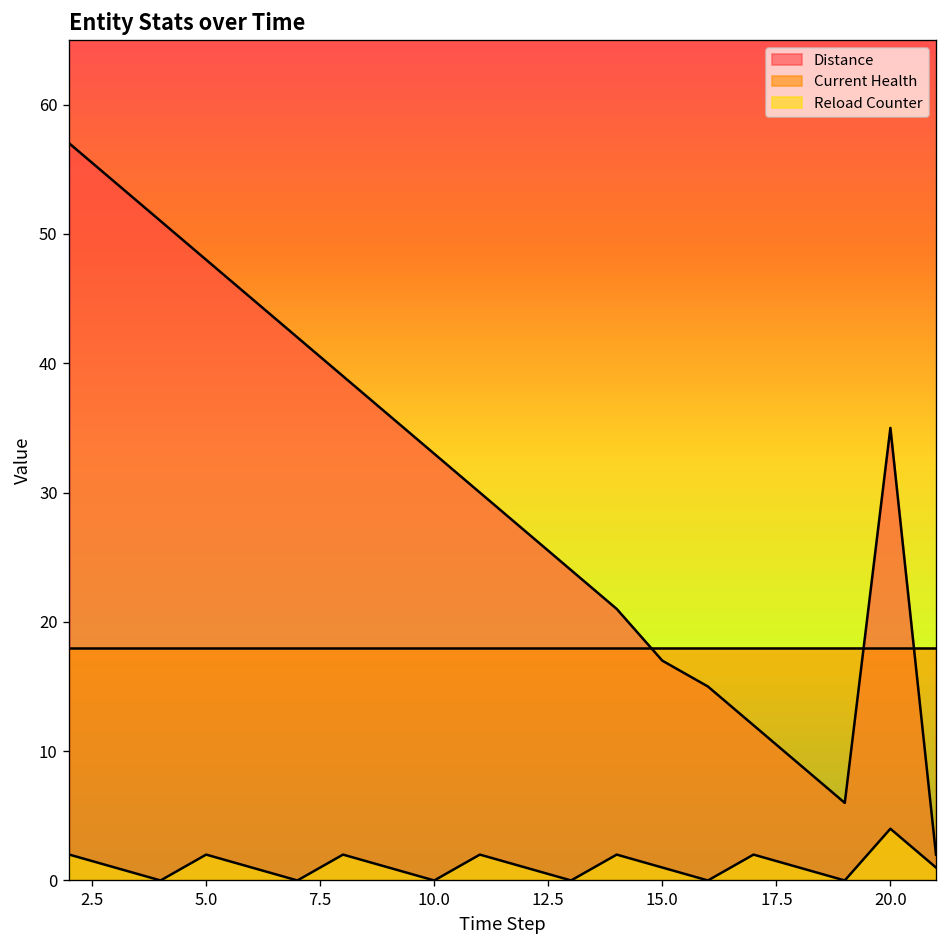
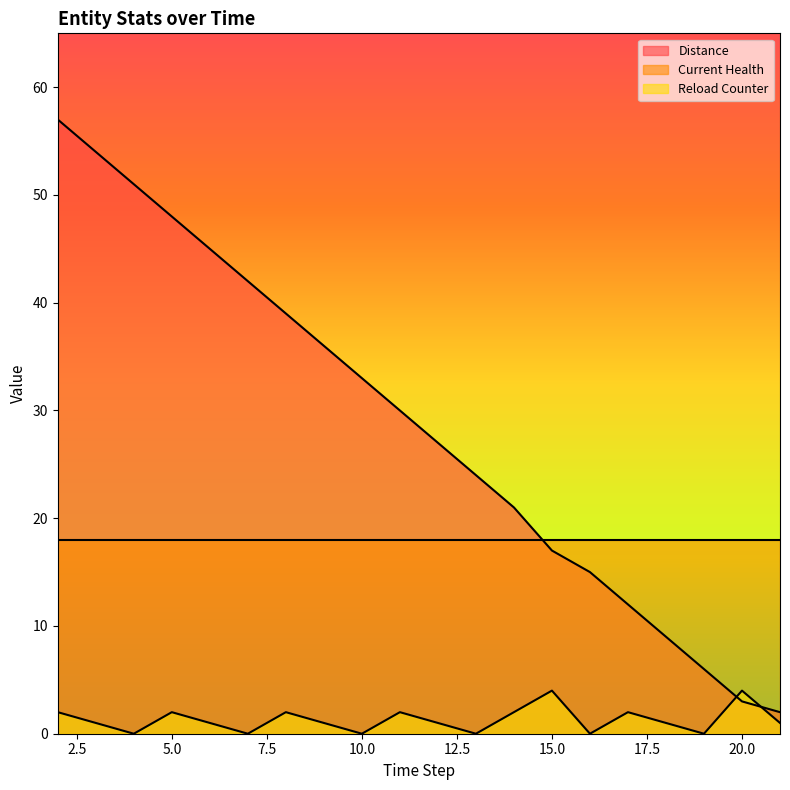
  {
    "Distance": {
      "5.0": 48,
      "10.0": 33,
      "15.0": 17,
-     "20.0": 35
+     "20.0": 3
    },
    "Current Health": {
      "5.0": 18,
      "10.0": 18,
      "15.0": 18,
      "20.0": 18
    },
    "Reload Counter": {
      "5.0": 2,
      "10.0": 0,
-     "15.0": 1,
+     "15.0": 4,
      "20.0": 4
    }
  }
